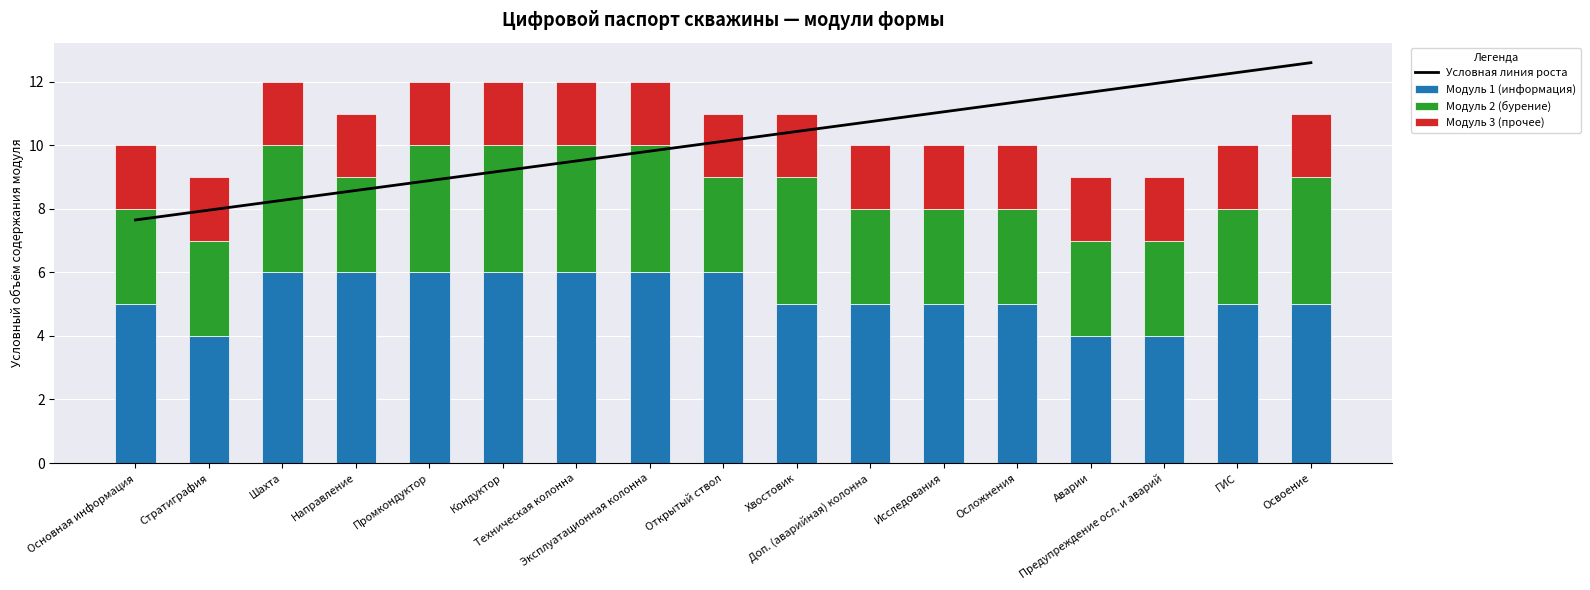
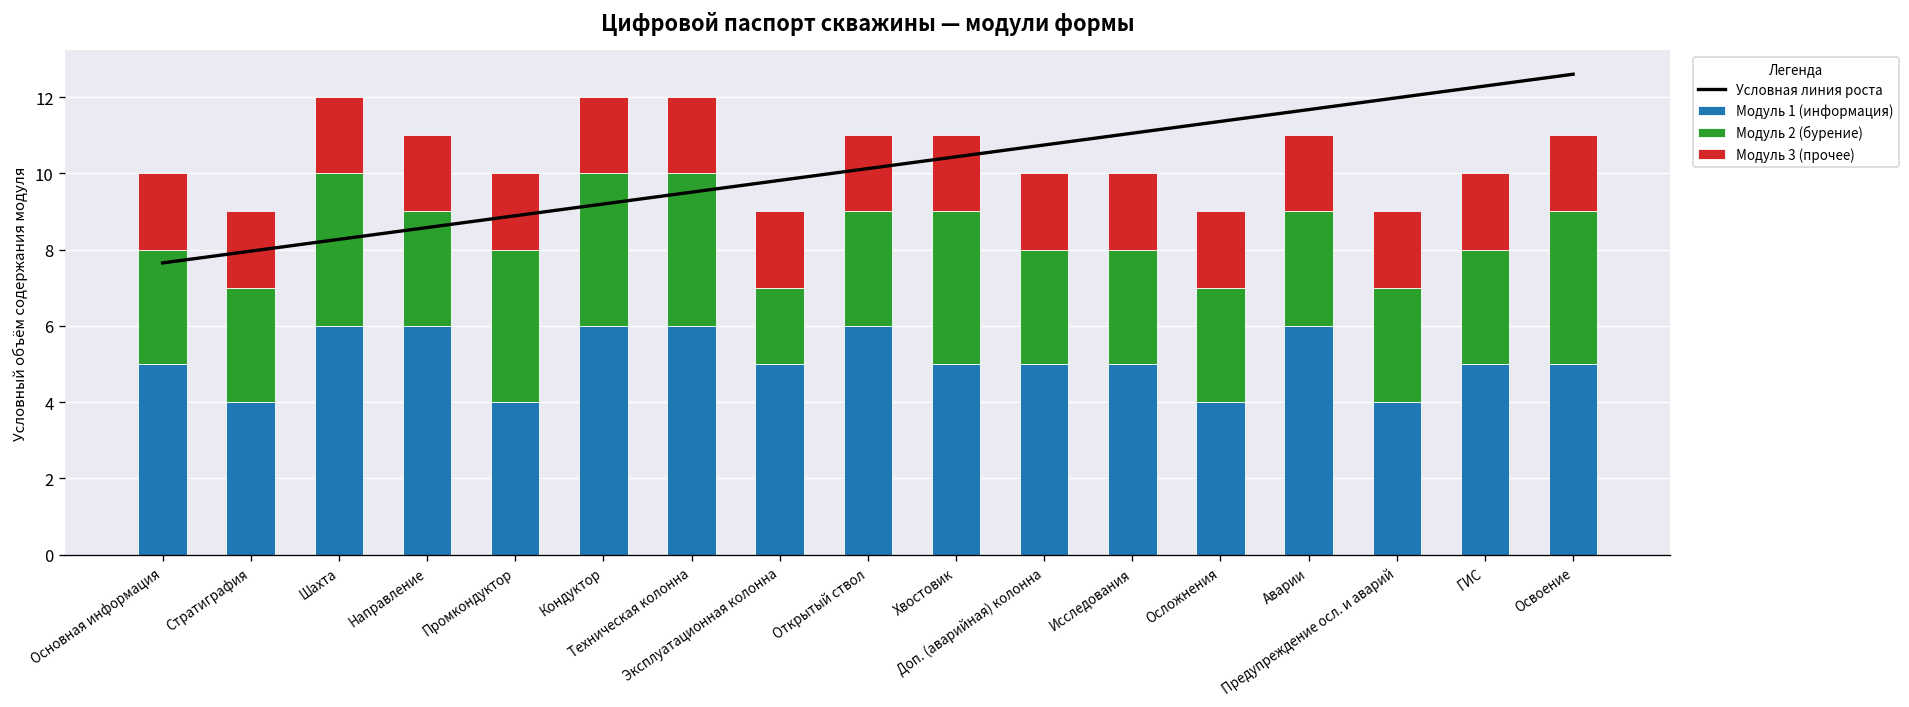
  {
    "Условная линия роста": {
      "Основная информация": 7.6,
      "Стратиграфия": 8,
      "Шахта": 8.3,
      "Направление": 8.6,
      "Промкондуктор": 8.9,
      "Кондуктор": 9.2,
      "Техническая колонна": 9.5,
      "Эксплуатационная колонна": 9.8,
      "Открытый ствол": 10.1,
      "Хвостовик": 10.4,
      "Доп. (аварийная) колонна": 10.7,
      "Исследования": 11,
      "Осложнения": 11.4,
      "Аварии": 11.7,
      "Предупреждение осл. и аварий": 12,
      "ГИС": 12.3,
      "Освоение": 12.6
    },
    "Модуль 1 (информация)": {
      "Основная информация": 5,
      "Стратиграфия": 4,
      "Шахта": 6,
      "Направление": 6,
-     "Промкондуктор": 6,
+     "Промкондуктор": 4,
      "Кондуктор": 6,
      "Техническая колонна": 6,
-     "Эксплуатационная колонна": 6,
+     "Эксплуатационная колонна": 5,
      "Открытый ствол": 6,
      "Хвостовик": 5,
      "Доп. (аварийная) колонна": 5,
      "Исследования": 5,
-     "Осложнения": 5,
-     "Аварии": 4,
+     "Осложнения": 4,
+     "Аварии": 6,
      "Предупреждение осл. и аварий": 4,
      "ГИС": 5,
      "Освоение": 5
    },
    "Модуль 2 (бурение)": {
      "Основная информация": 3,
      "Стратиграфия": 3,
      "Шахта": 4,
      "Направление": 3,
      "Промкондуктор": 4,
      "Кондуктор": 4,
      "Техническая колонна": 4,
-     "Эксплуатационная колонна": 4,
+     "Эксплуатационная колонна": 2,
      "Открытый ствол": 3,
      "Хвостовик": 4,
      "Доп. (аварийная) колонна": 3,
      "Исследования": 3,
      "Осложнения": 3,
      "Аварии": 3,
      "Предупреждение осл. и аварий": 3,
      "ГИС": 3,
      "Освоение": 4
    },
    "Модуль 3 (прочее)": {
      "Основная информация": 2,
      "Стратиграфия": 2,
      "Шахта": 2,
      "Направление": 2,
      "Промкондуктор": 2,
      "Кондуктор": 2,
      "Техническая колонна": 2,
      "Эксплуатационная колонна": 2,
      "Открытый ствол": 2,
      "Хвостовик": 2,
      "Доп. (аварийная) колонна": 2,
      "Исследования": 2,
      "Осложнения": 2,
      "Аварии": 2,
      "Предупреждение осл. и аварий": 2,
      "ГИС": 2,
      "Освоение": 2
    }
  }
